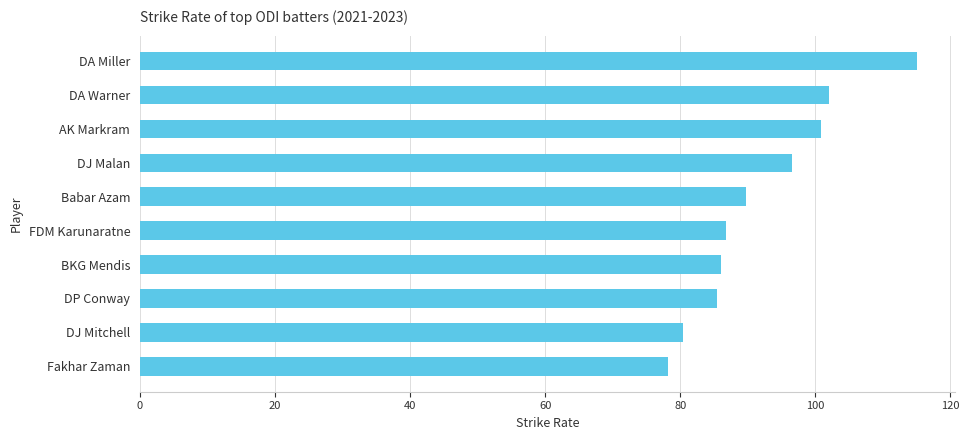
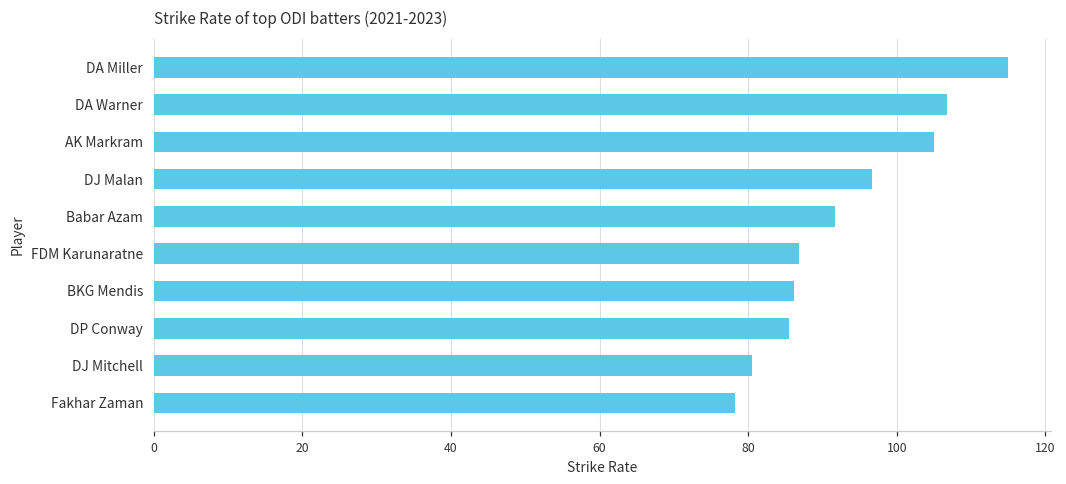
  {
    "DA Miller": 115,
-   "DA Warner": 102,
-   "AK Markram": 101,
+   "DA Warner": 107,
+   "AK Markram": 105,
    "DJ Malan": 97,
-   "Babar Azam": 90,
+   "Babar Azam": 92,
    "FDM Karunaratne": 87,
    "BKG Mendis": 86,
    "DP Conway": 86,
    "DJ Mitchell": 80,
    "Fakhar Zaman": 78
  }
